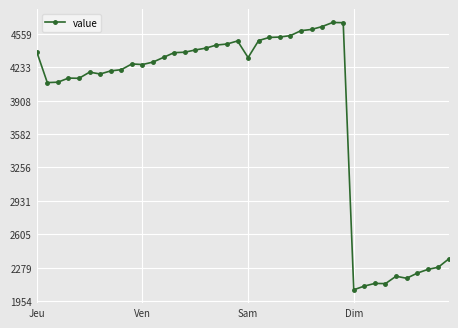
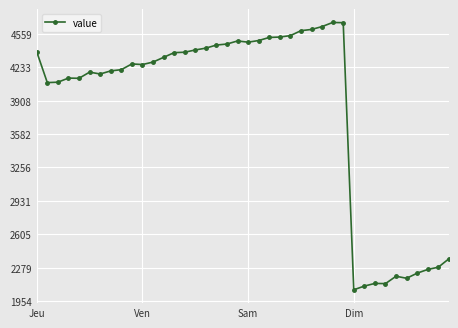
  {
    "Jeu": 4380,
    "Ven": 4260,
-   "Sam": 4330,
+   "Sam": 4480,
    "Dim": 2060
  }
